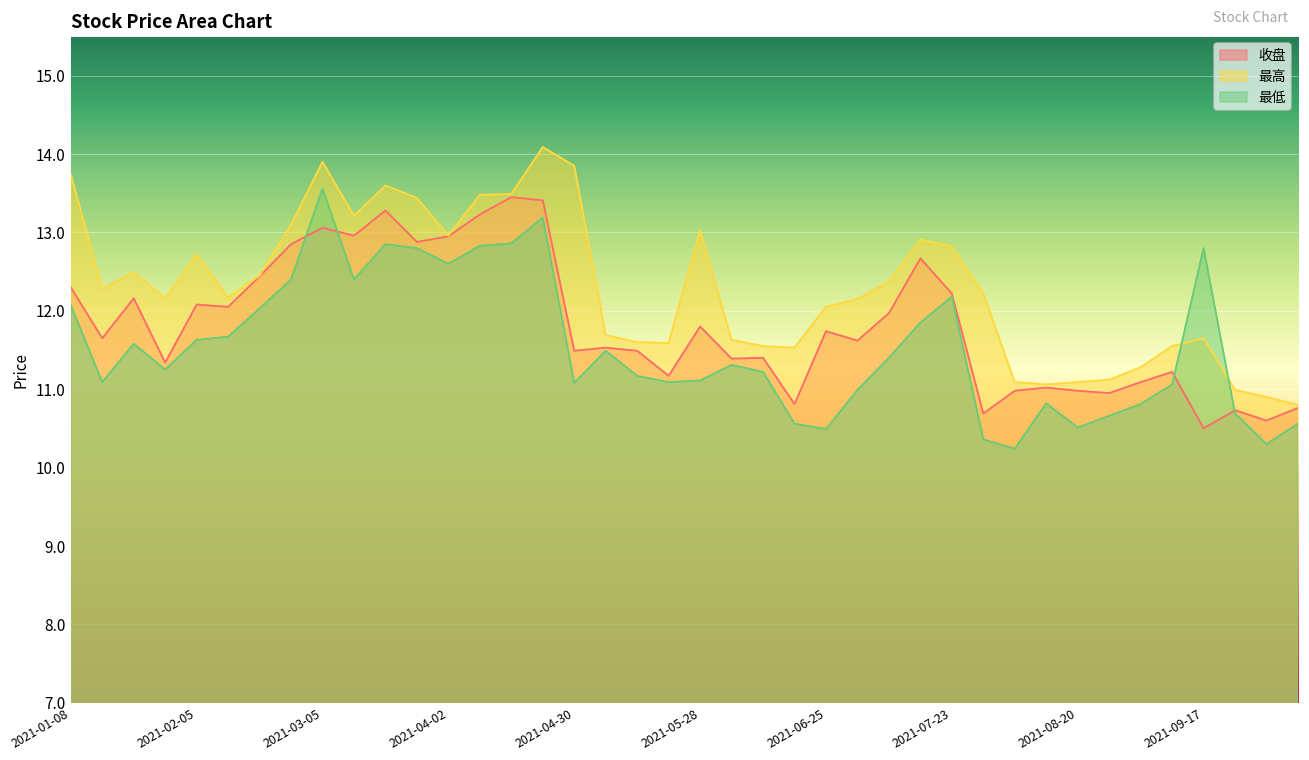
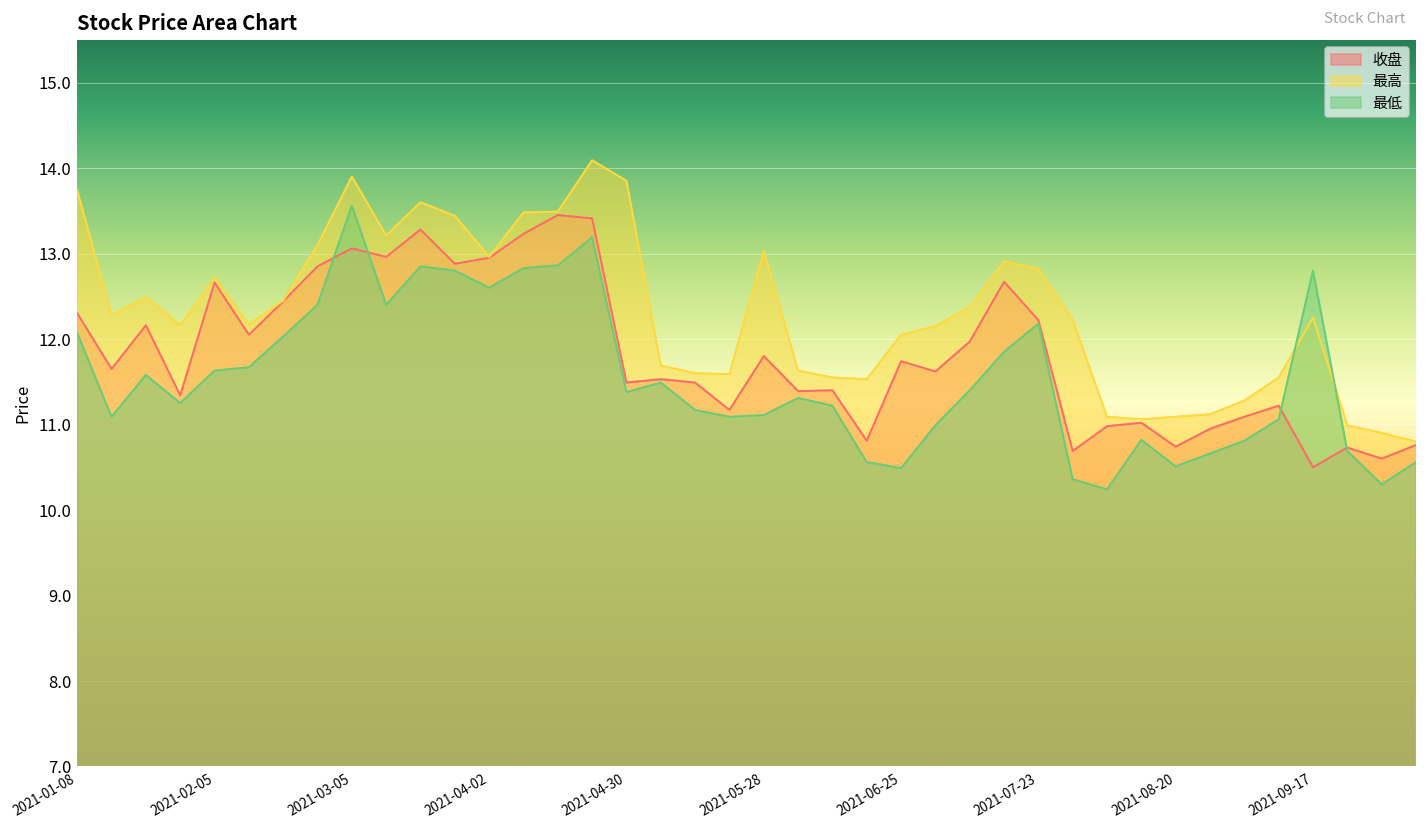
  {
    "收盘": {
      "2021-01-08": 12.3,
-     "2021-02-05": 12.1,
+     "2021-02-05": 12.7,
      "2021-03-05": 13.1,
      "2021-04-30": 11.5,
      "2021-05-28": 11.8,
      "2021-06-25": 11.7,
      "2021-07-23": 12.2,
-     "2021-08-20": 11.0,
+     "2021-08-20": 10.7,
      "2021-09-17": 10.5
    },
    "最高": {
      "2021-01-08": 13.7,
      "2021-02-05": 12.7,
      "2021-03-05": 13.9,
      "2021-04-30": 13.9,
      "2021-05-28": 13.0,
      "2021-06-25": 12.1,
      "2021-07-23": 12.8,
      "2021-08-20": 11.1,
-     "2021-09-17": 11.7
+     "2021-09-17": 12.3
    },
    "最低": {
      "2021-01-08": 12.1,
      "2021-02-05": 11.6,
      "2021-03-05": 13.6,
      "2021-04-02": 12.6,
-     "2021-04-30": 11.1,
+     "2021-04-30": 11.4,
      "2021-05-28": 11.1,
      "2021-06-25": 10.5,
      "2021-07-23": 12.2,
      "2021-08-20": 10.5,
      "2021-09-17": 12.8
    }
  }
